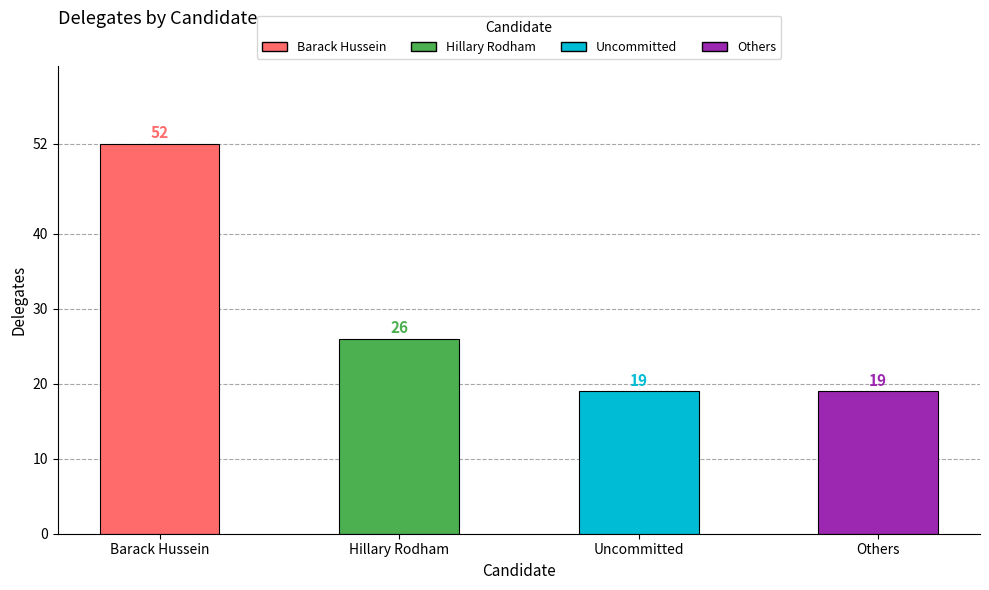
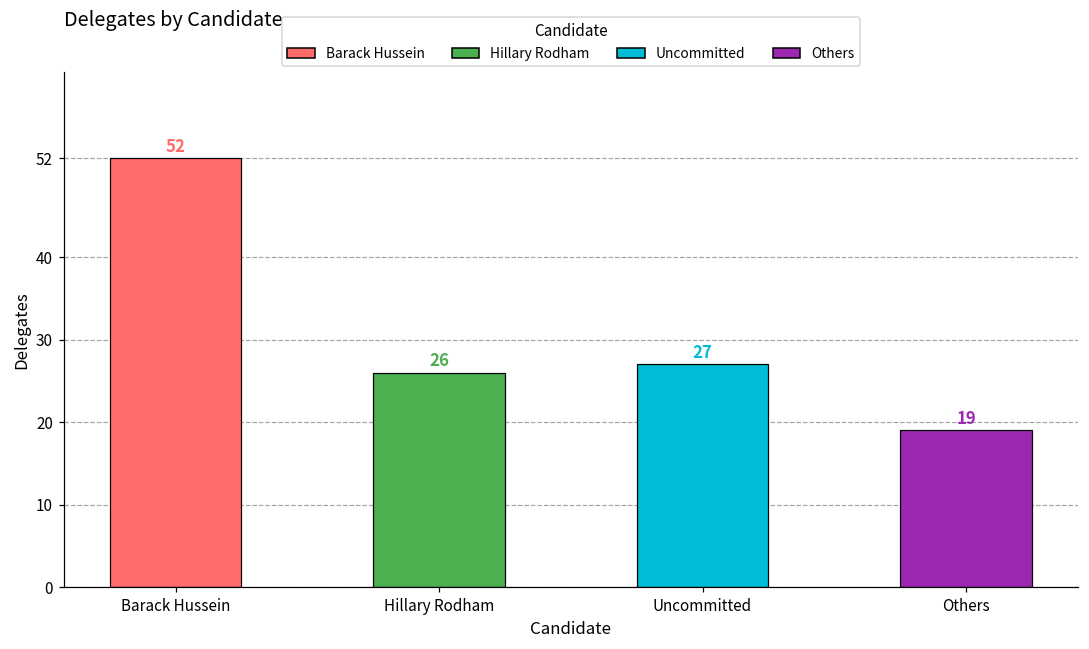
  {
    "Barack Hussein": 52,
    "Hillary Rodham": 26,
-   "Uncommitted": 19,
+   "Uncommitted": 27,
    "Others": 19
  }
